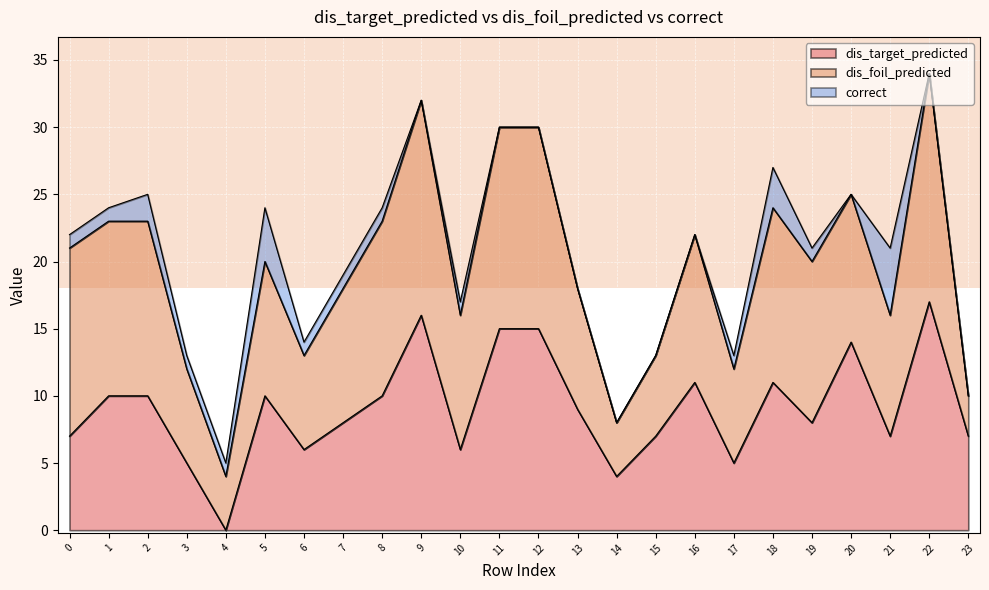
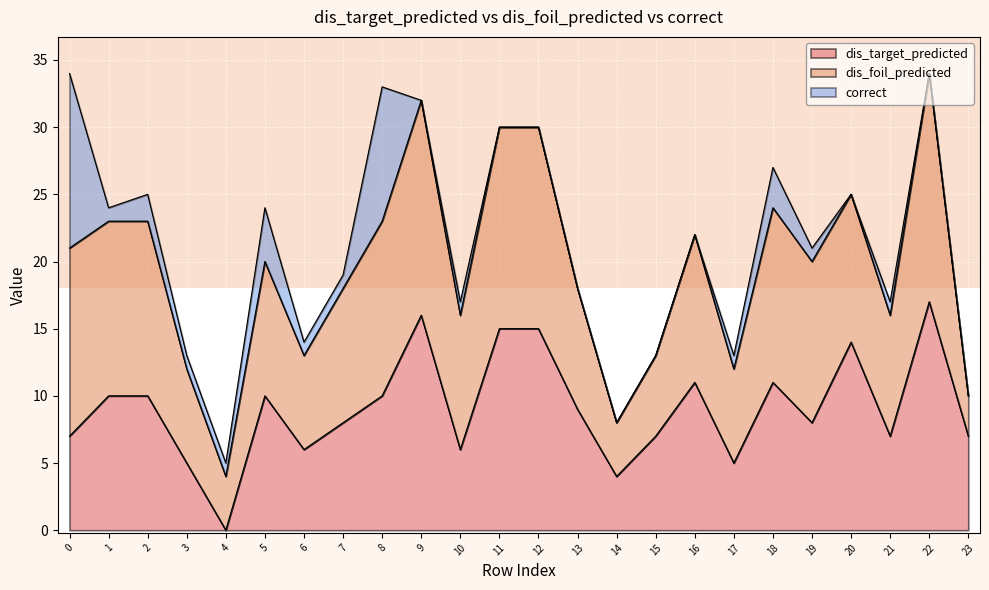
  {
    "correct": {
-     "0": 1,
+     "0": 13,
      "1": 1,
      "2": 2,
      "3": 1,
      "4": 1,
      "5": 4,
      "6": 1,
      "7": 1,
-     "8": 1,
+     "8": 10,
      "10": 1,
      "17": 1,
      "18": 3,
      "19": 1,
-     "21": 5
+     "21": 1
    }
  }
